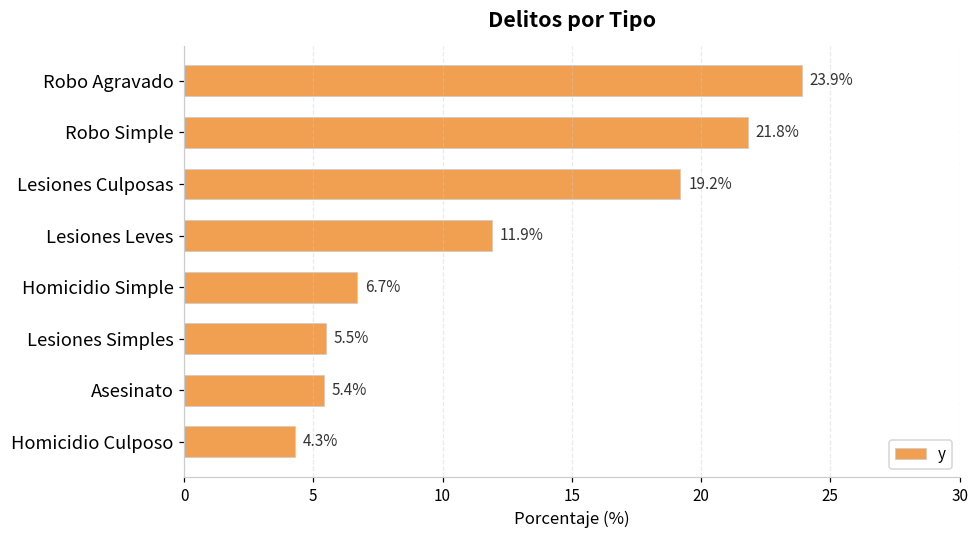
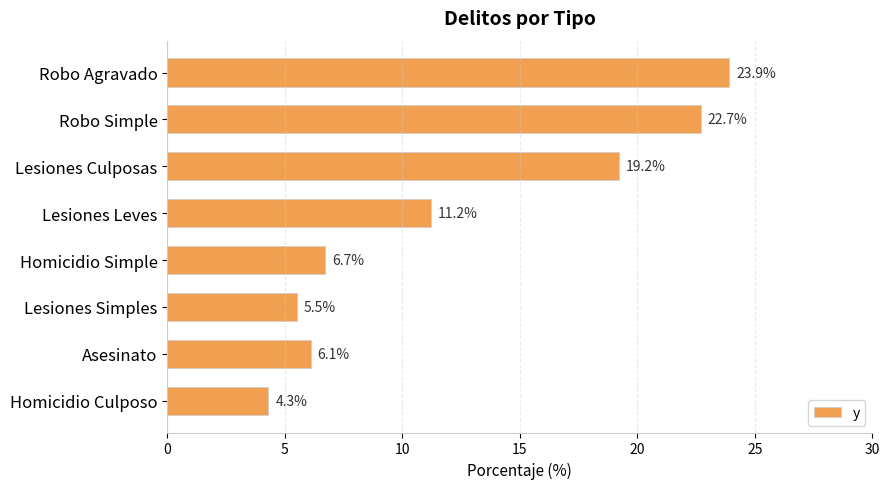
  {
    "Robo Agravado": "23.9%",
-   "Robo Simple": "21.8%",
+   "Robo Simple": "22.7%",
    "Lesiones Culposas": "19.2%",
-   "Lesiones Leves": "11.9%",
+   "Lesiones Leves": "11.2%",
    "Homicidio Simple": "6.7%",
    "Lesiones Simples": "5.5%",
-   "Asesinato": "5.4%",
+   "Asesinato": "6.1%",
    "Homicidio Culposo": "4.3%"
  }
